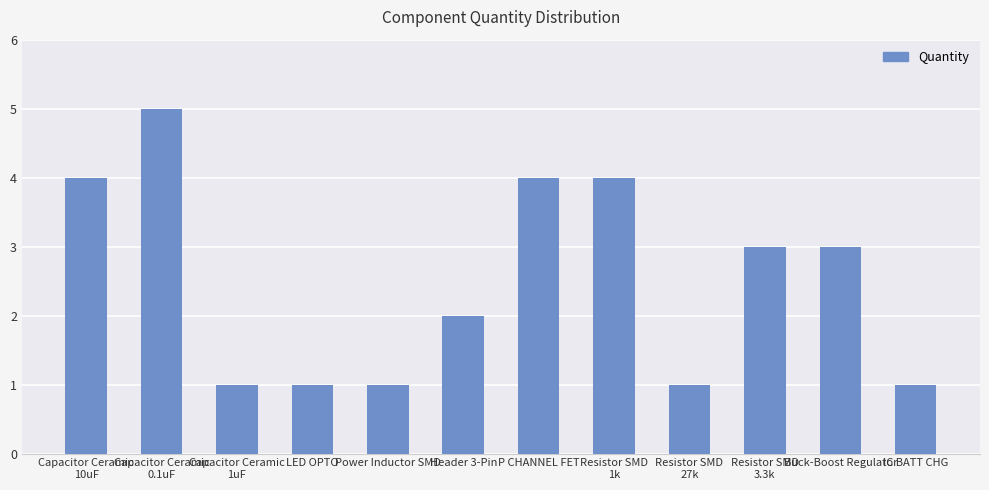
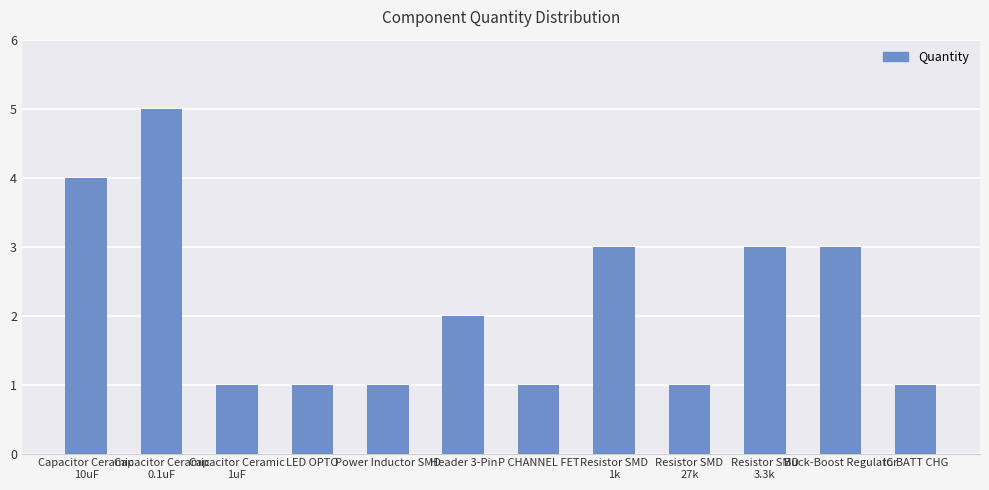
  {
    "LED OPTO": 1,
    "Power Inductor SMD": 1,
-   "P CHANNEL FET": 4,
-   "Resistor SMD 1k": 4,
+   "P CHANNEL FET": 1,
+   "Resistor SMD 1k": 3,
    "Resistor SMD 27k": 1,
    "Resistor SMD 3.3k": 3,
    "Buck-Boost Regulator": 3
  }
